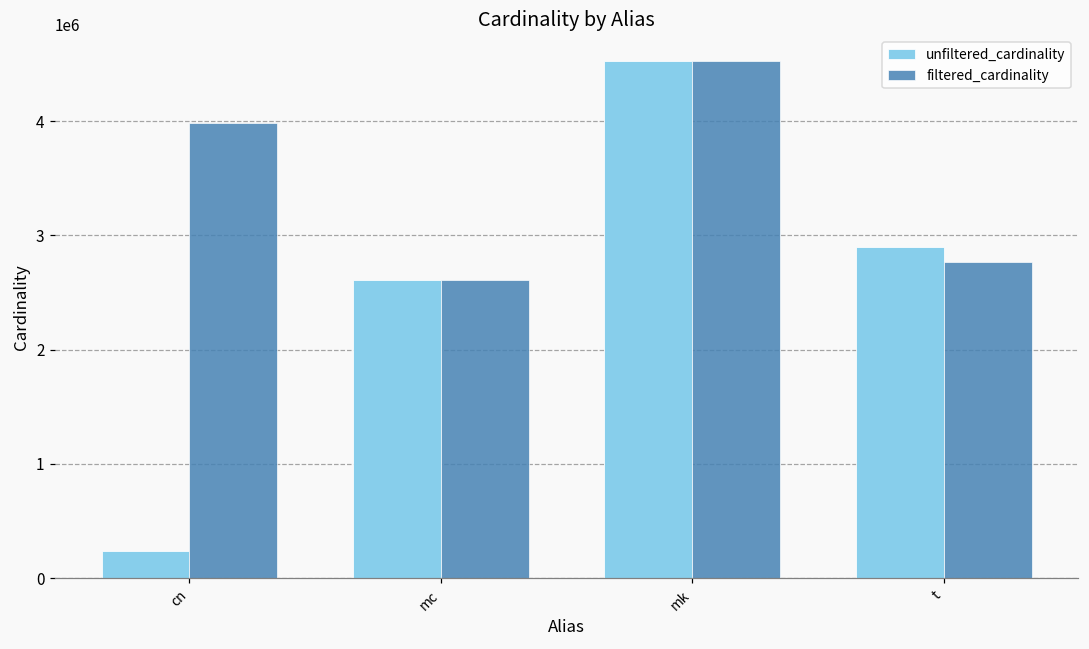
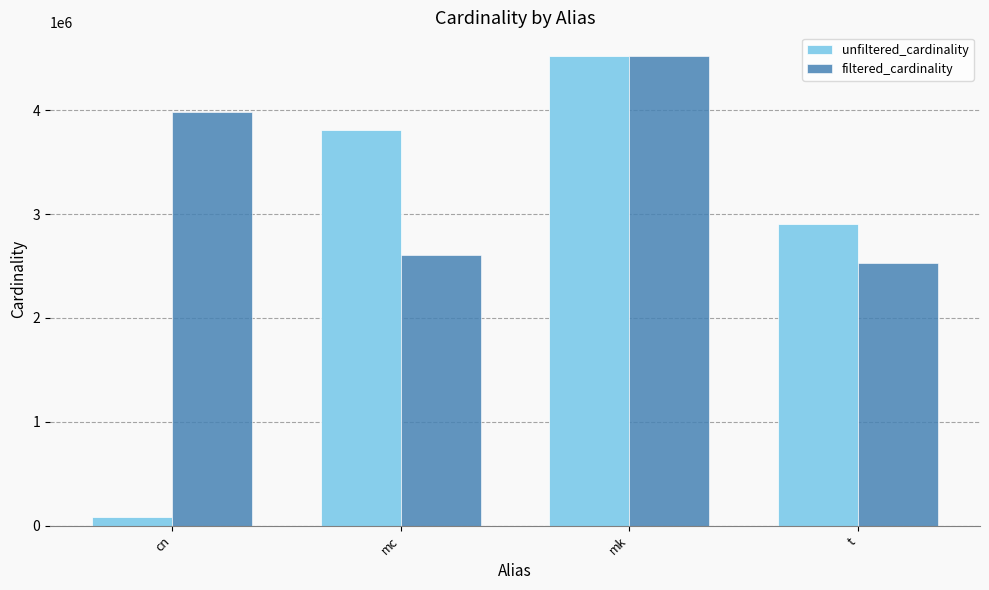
  {
    "unfiltered_cardinality": {
-     "cn": 230000,
-     "mc": 2610000,
+     "cn": 80000,
+     "mc": 3810000,
      "mk": 4520000,
      "t": 2900000
    },
    "filtered_cardinality": {
      "cn": 3990000,
      "mc": 2610000,
      "mk": 4520000,
-     "t": 2770000
+     "t": 2530000
    }
  }
